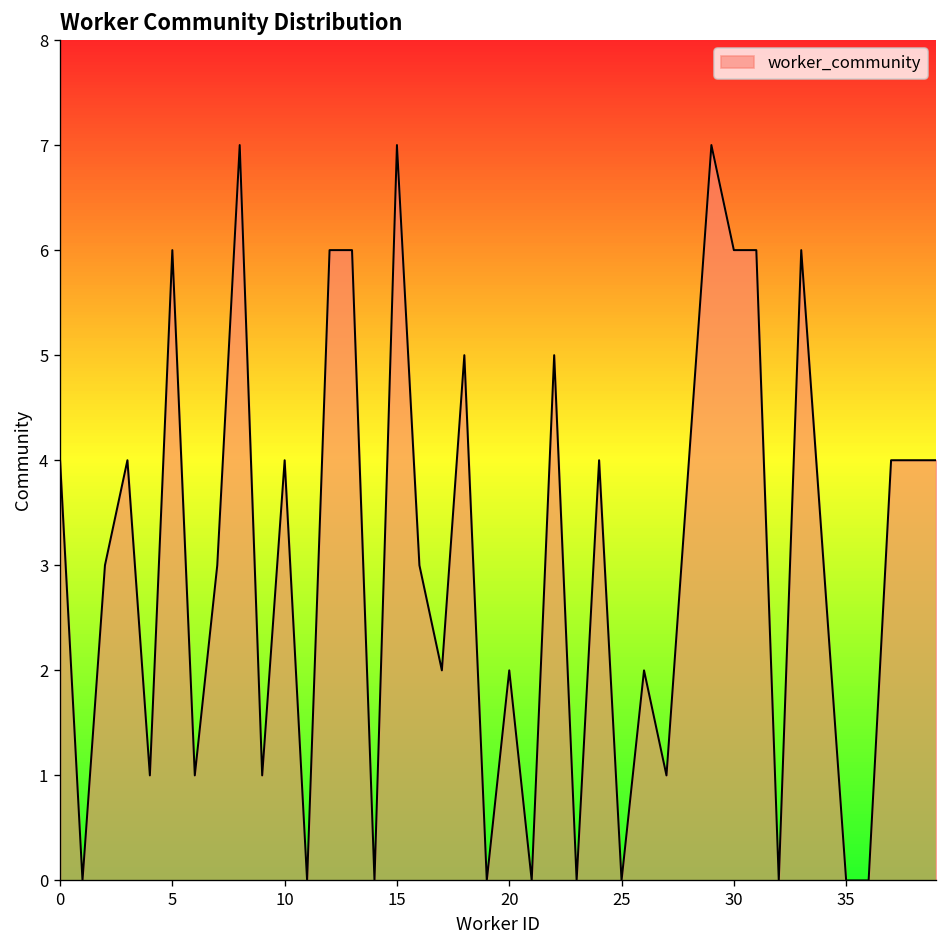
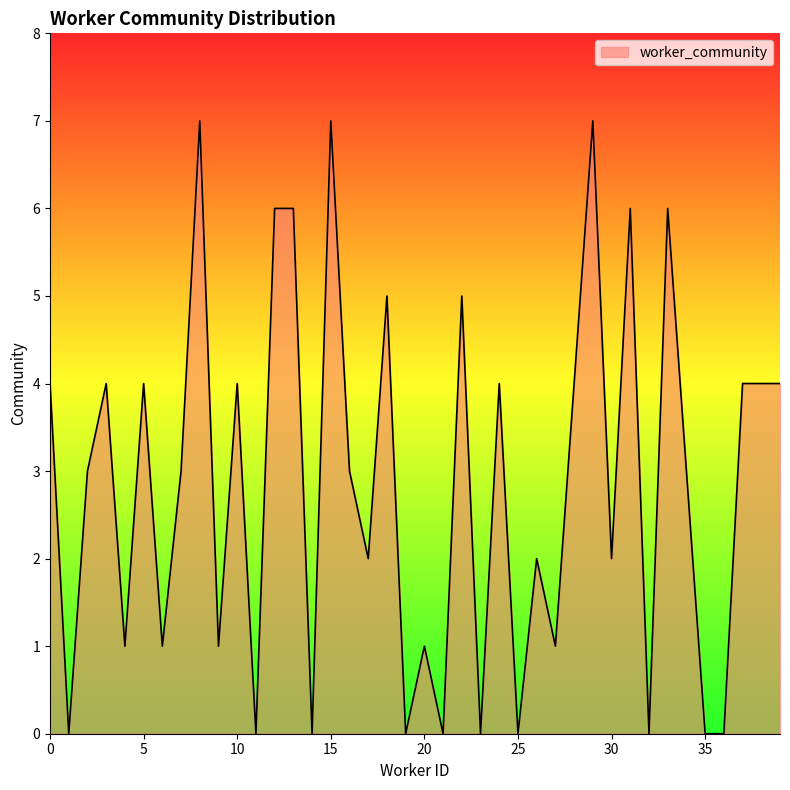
  {
    "0": 4,
-   "5": 6,
+   "5": 4,
    "10": 4,
    "15": 7,
-   "20": 2,
+   "20": 1,
    "25": 0,
-   "30": 6,
+   "30": 2,
    "35": 0
  }
